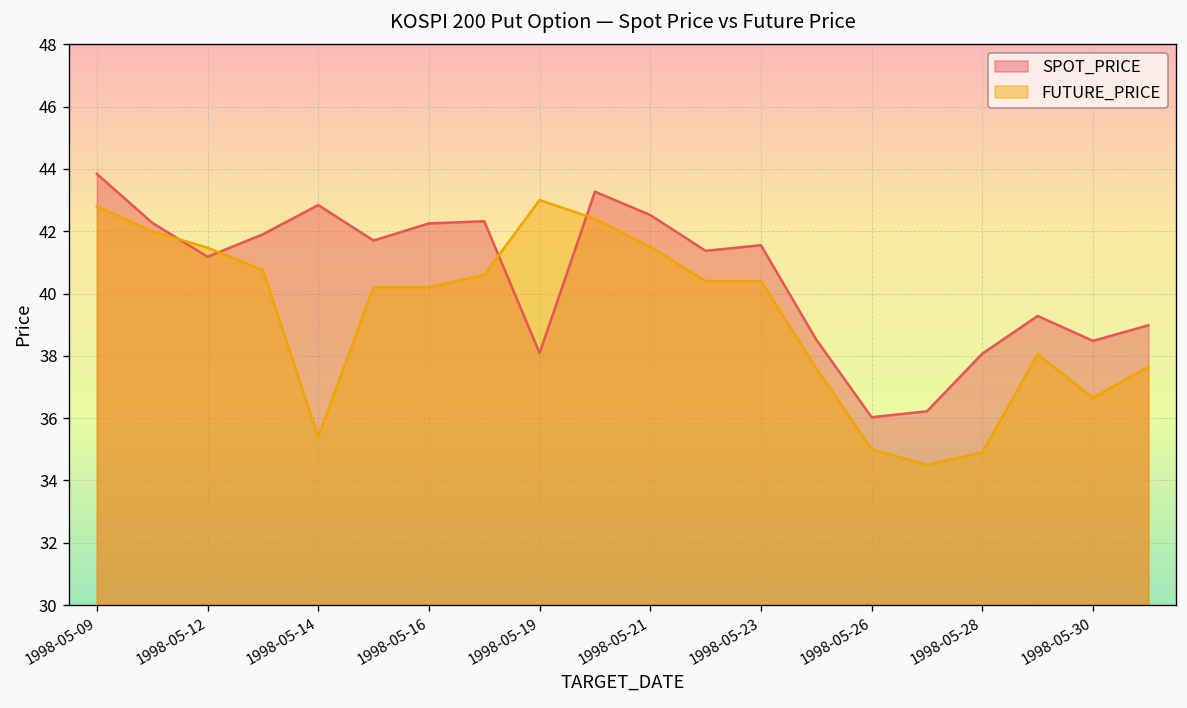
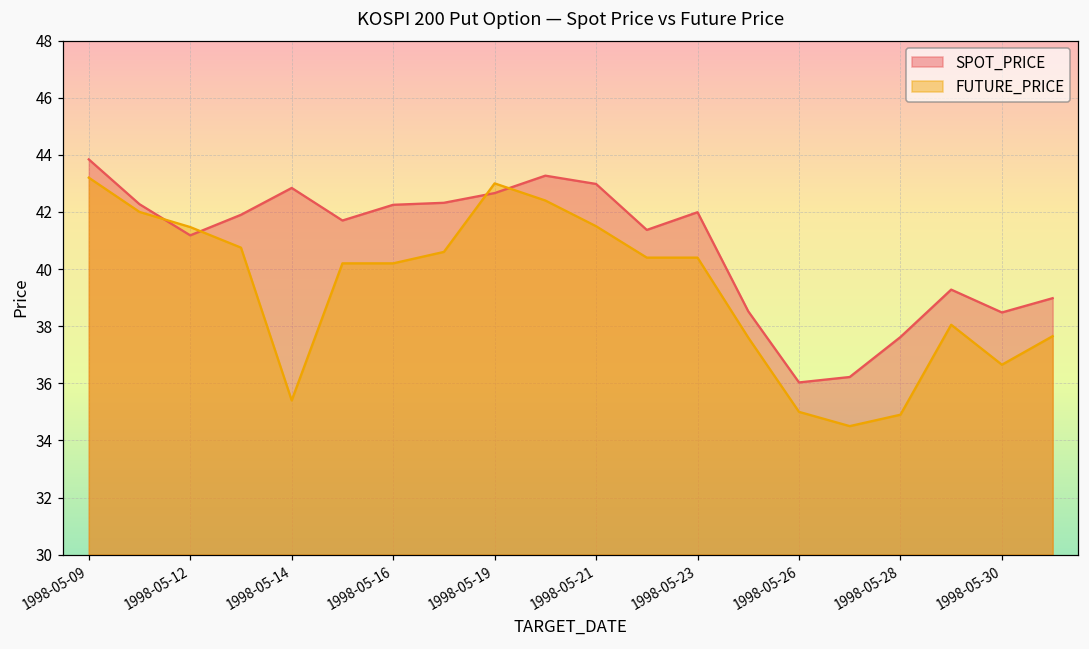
  {
    "SPOT_PRICE": {
      "1998-05-09": 43.8,
      "1998-05-12": 41.2,
      "1998-05-14": 42.8,
      "1998-05-16": 42.3,
-     "1998-05-19": 38.1,
-     "1998-05-21": 42.5,
-     "1998-05-23": 41.6,
+     "1998-05-19": 42.7,
+     "1998-05-21": 43.0,
+     "1998-05-23": 42.0,
      "1998-05-26": 36.0,
-     "1998-05-28": 38.1,
+     "1998-05-28": 37.6,
      "1998-05-30": 38.5
    },
    "FUTURE_PRICE": {
-     "1998-05-09": 42.8,
+     "1998-05-09": 43.2,
      "1998-05-12": 41.5,
      "1998-05-14": 35.4,
      "1998-05-16": 40.2,
      "1998-05-19": 43.0,
      "1998-05-21": 41.5,
      "1998-05-23": 40.4,
      "1998-05-26": 35.0,
      "1998-05-28": 34.9,
      "1998-05-30": 36.7
    }
  }
